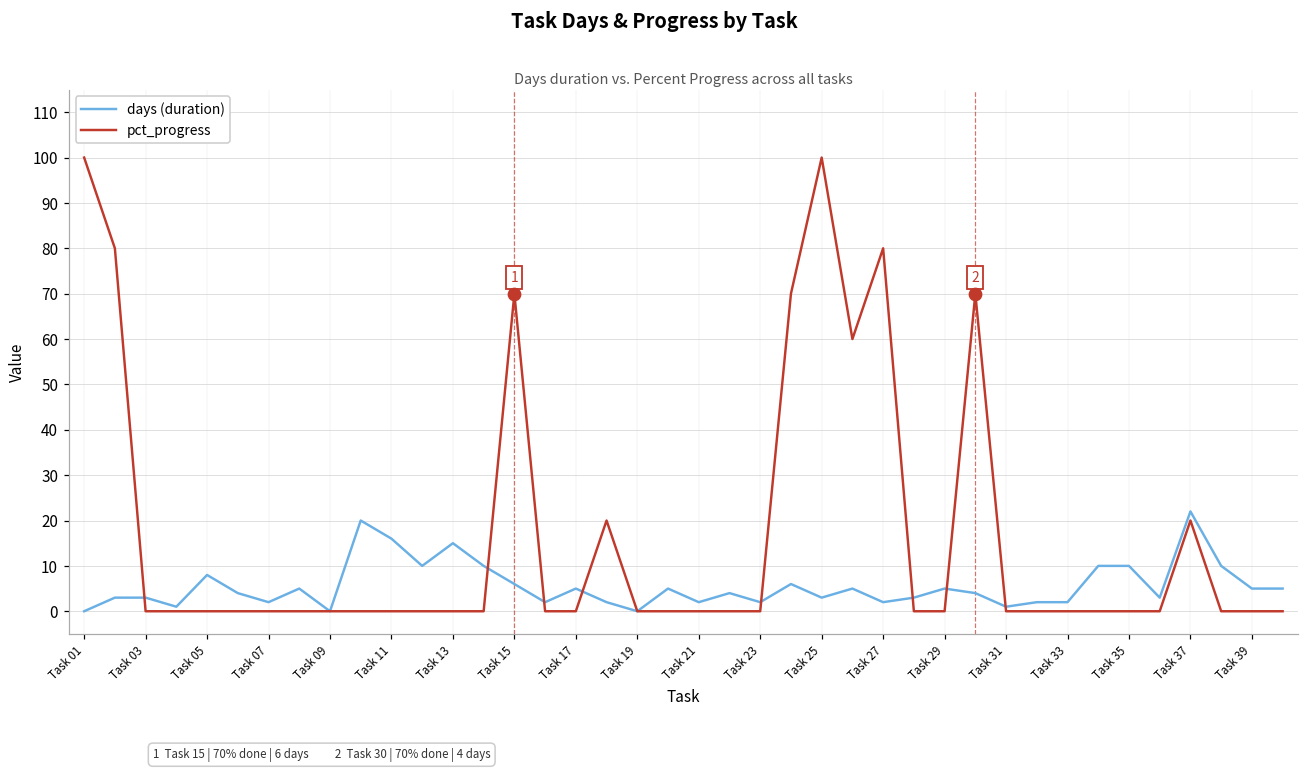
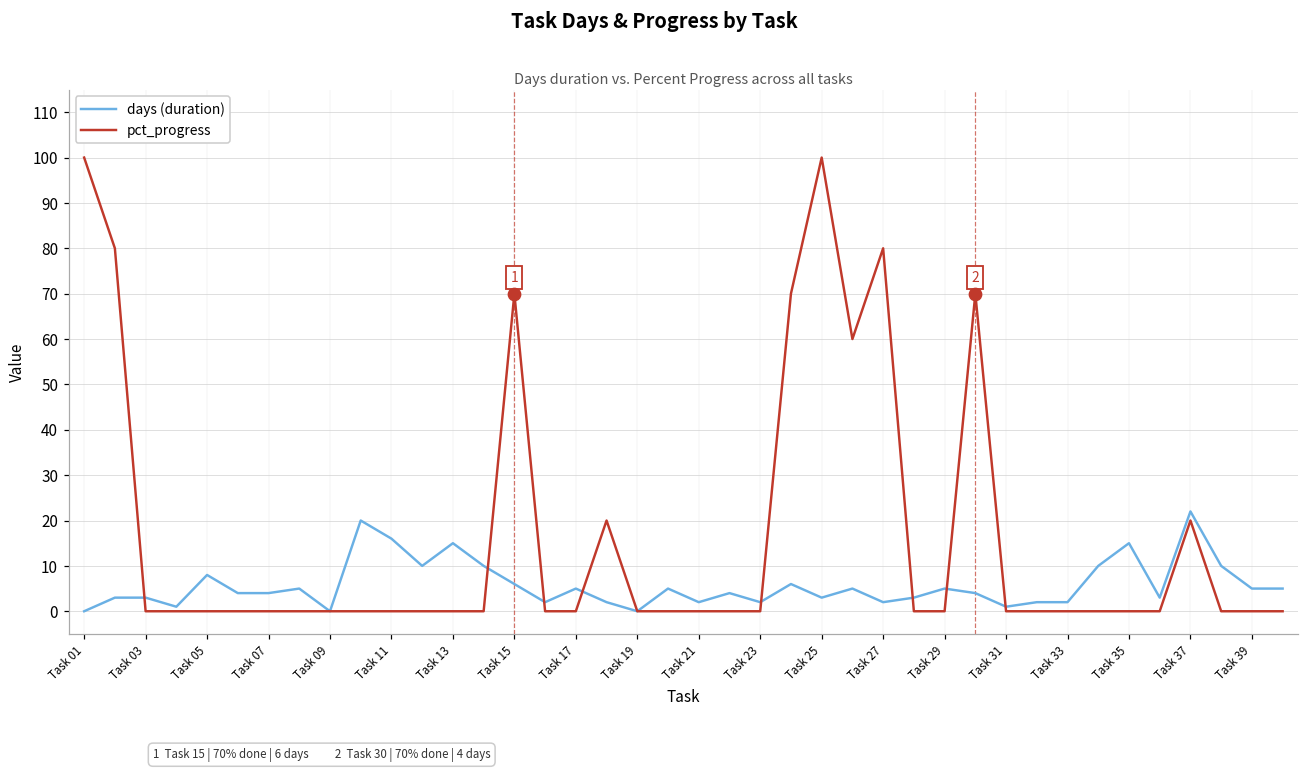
  {
    "days (duration)": {
      "Task 01": 0,
      "Task 03": 3,
      "Task 05": 8,
-     "Task 07": 2,
+     "Task 07": 4,
      "Task 11": 16,
      "Task 13": 15,
      "Task 15": 6,
      "Task 17": 5,
      "Task 21": 2,
      "Task 23": 2,
      "Task 25": 3,
      "Task 27": 2,
      "Task 29": 5,
      "Task 31": 1,
      "Task 33": 2,
-     "Task 35": 10,
+     "Task 35": 15,
      "Task 37": 22,
      "Task 39": 5
    }
  }
